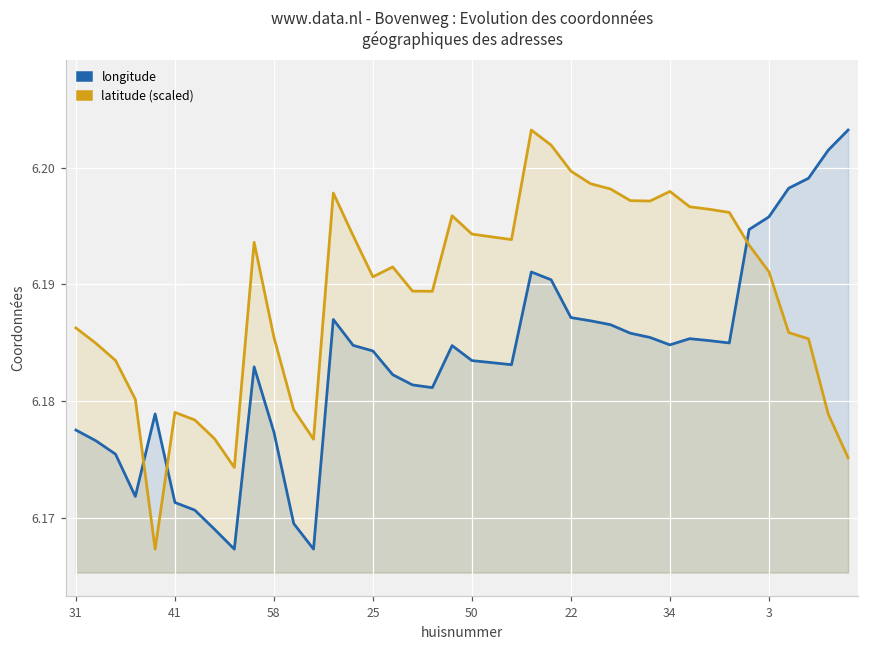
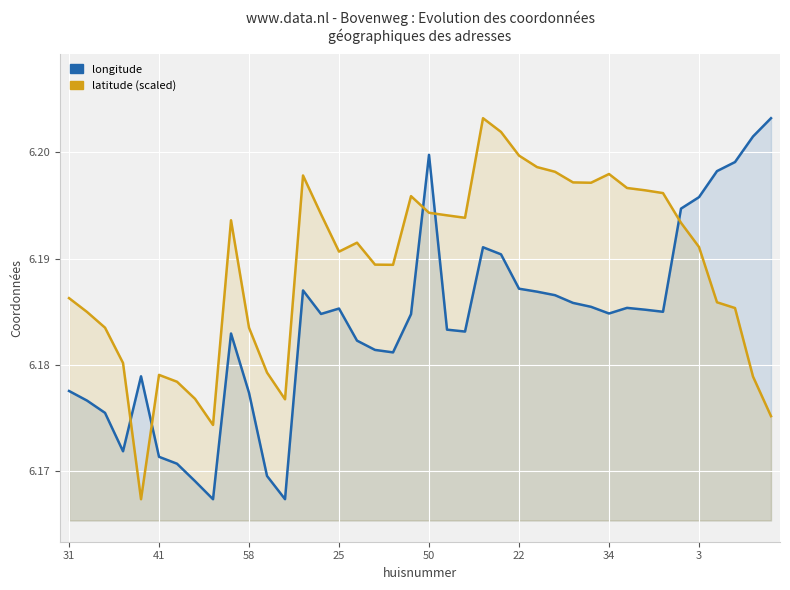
  {
    "longitude": {
      "41": 6.1713,
      "58": 6.1774,
-     "25": 6.1843,
-     "50": 6.1835
+     "25": 6.1853,
+     "50": 6.1998
    },
    "latitude (scaled)": {
      "41": 6.1791,
-     "58": 6.1855,
+     "58": 6.1835,
      "25": 6.1907,
      "50": 6.1943
    }
  }
